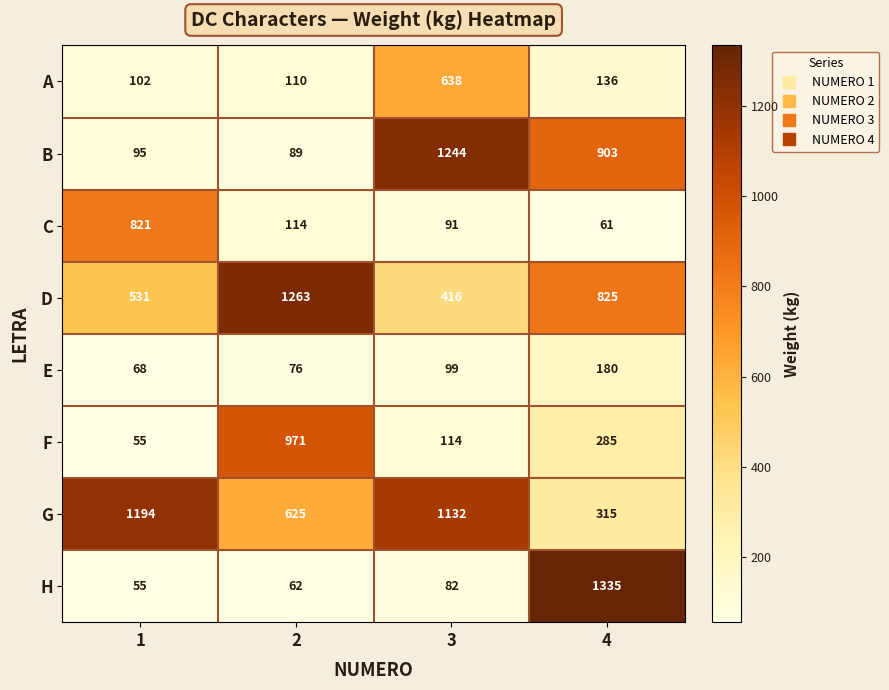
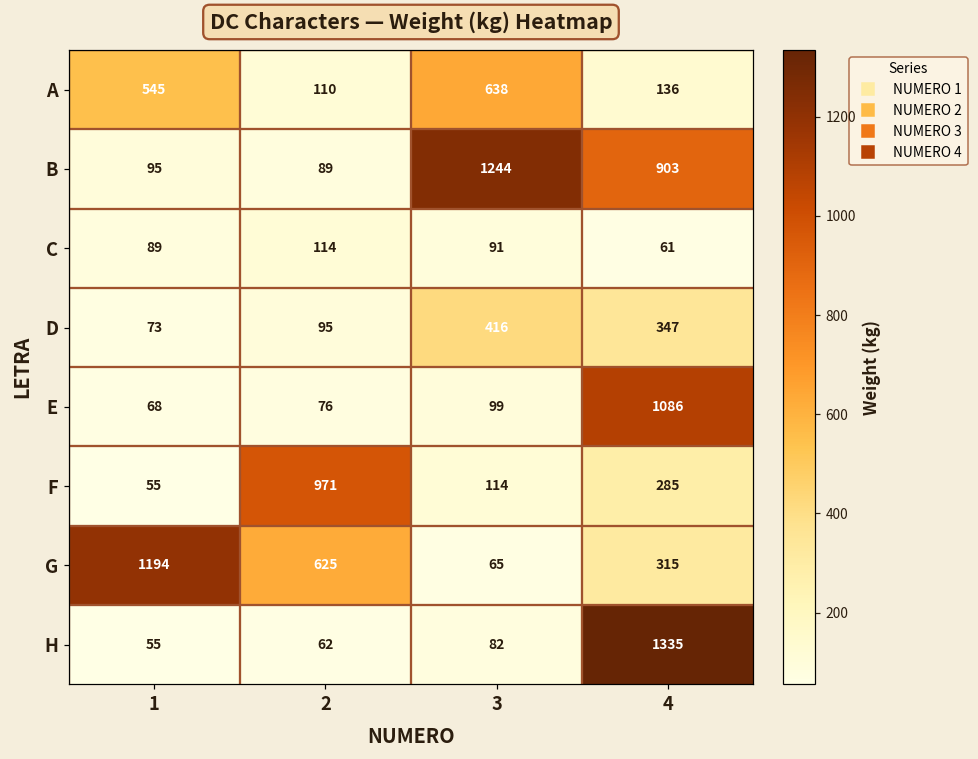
  {
    "A": {
-     "1": 102,
+     "1": 545,
      "2": 110,
      "3": 638,
      "4": 136
    },
    "B": {
      "1": 95,
      "2": 89,
      "3": 1244,
      "4": 903
    },
    "C": {
-     "1": 821,
+     "1": 89,
      "2": 114,
      "3": 91,
      "4": 61
    },
    "D": {
-     "1": 531,
-     "2": 1263,
+     "1": 73,
+     "2": 95,
      "3": 416,
-     "4": 825
+     "4": 347
    },
    "E": {
      "1": 68,
      "2": 76,
      "3": 99,
-     "4": 180
+     "4": 1086
    },
    "F": {
      "1": 55,
      "2": 971,
      "3": 114,
      "4": 285
    },
    "G": {
      "1": 1194,
      "2": 625,
-     "3": 1132,
+     "3": 65,
      "4": 315
    },
    "H": {
      "1": 55,
      "2": 62,
      "3": 82,
      "4": 1335
    }
  }
